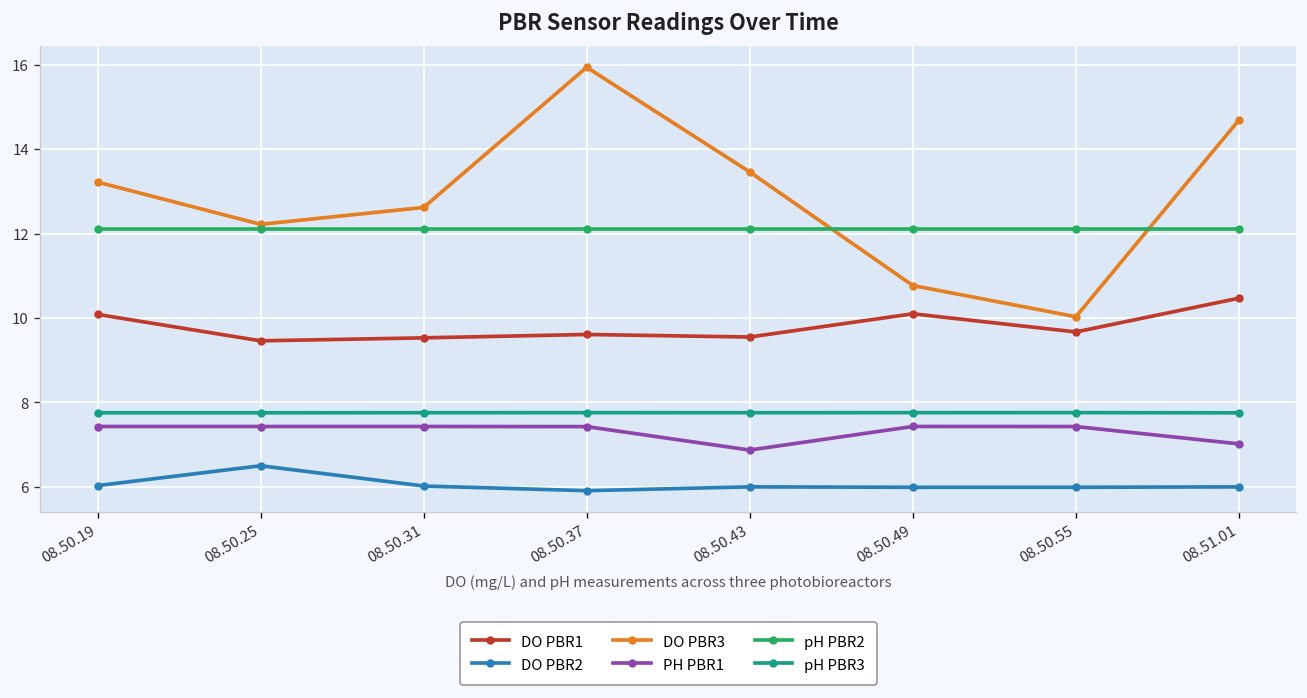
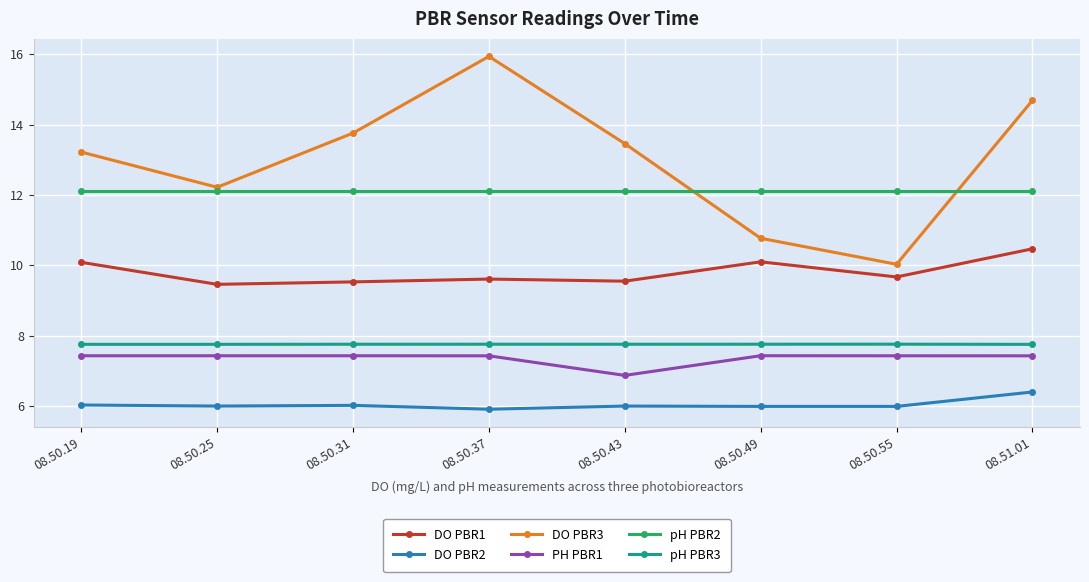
  {
    "DO PBR1": {
      "08.50.19": 10.1,
      "08.50.25": 9.5,
      "08.50.31": 9.5,
      "08.50.37": 9.6,
      "08.50.43": 9.6,
      "08.50.49": 10.1,
      "08.50.55": 9.7,
      "08.51.01": 10.5
    },
    "DO PBR2": {
      "08.50.19": 6.0,
-     "08.50.25": 6.5,
+     "08.50.25": 6.0,
      "08.50.31": 6.0,
      "08.50.37": 5.9,
      "08.50.43": 6.0,
      "08.50.49": 6.0,
      "08.50.55": 6.0,
-     "08.51.01": 6.0
+     "08.51.01": 6.4
    },
    "DO PBR3": {
      "08.50.19": 13.2,
      "08.50.25": 12.2,
-     "08.50.31": 12.6,
+     "08.50.31": 13.8,
      "08.50.37": 15.9,
      "08.50.43": 13.5,
      "08.50.49": 10.8,
      "08.50.55": 10.0,
      "08.51.01": 14.7
    },
    "PH PBR1": {
      "08.50.19": 7.4,
      "08.50.25": 7.4,
      "08.50.31": 7.4,
      "08.50.37": 7.4,
      "08.50.43": 6.9,
      "08.50.49": 7.4,
      "08.50.55": 7.4,
-     "08.51.01": 7.0
+     "08.51.01": 7.4
    }
  }
